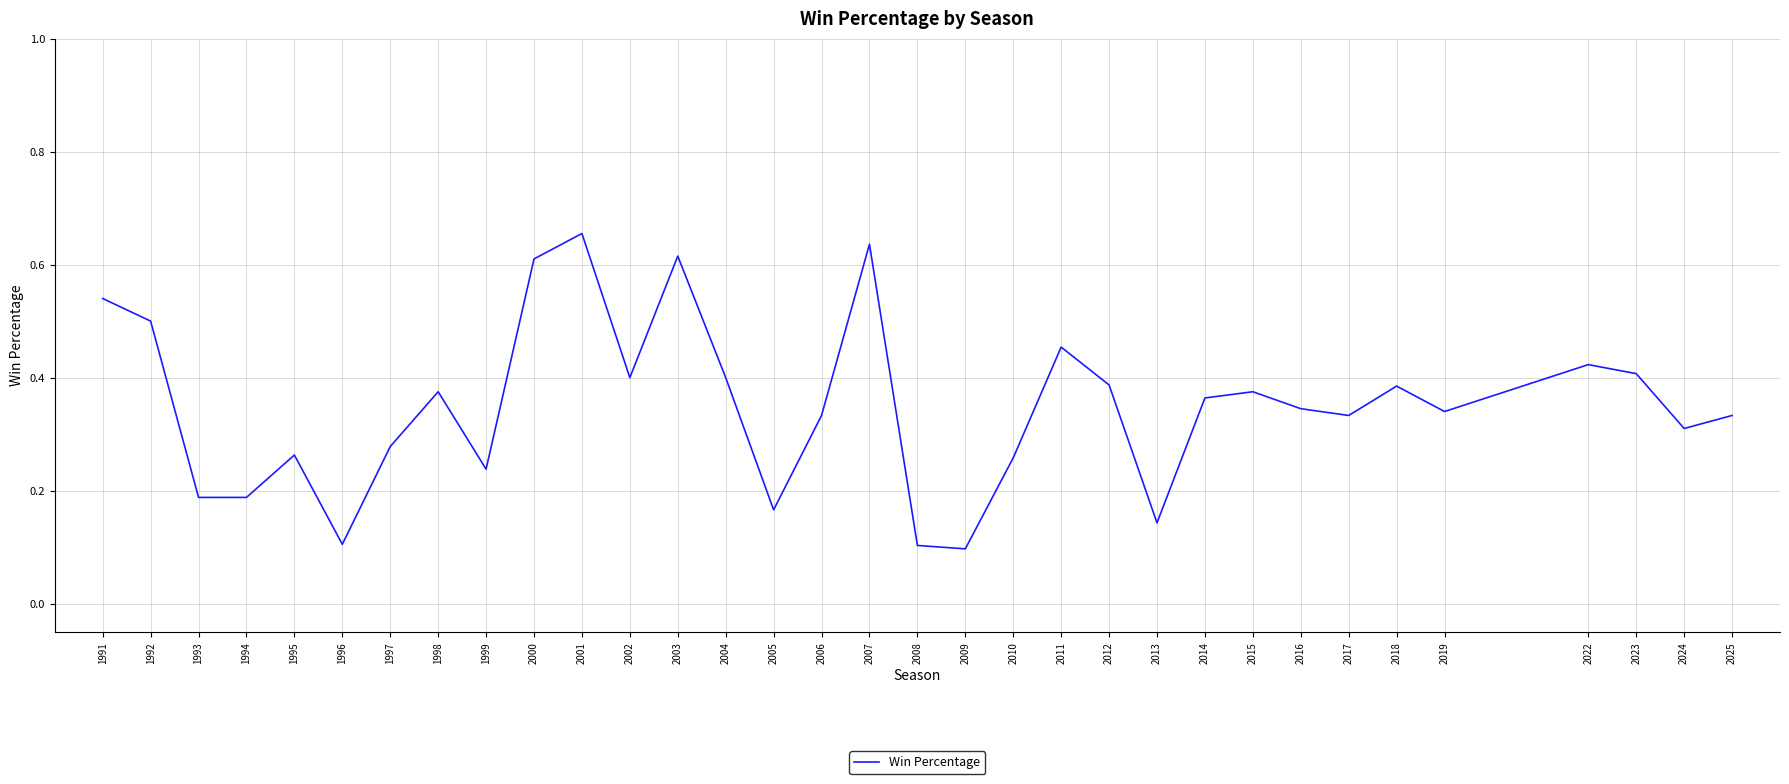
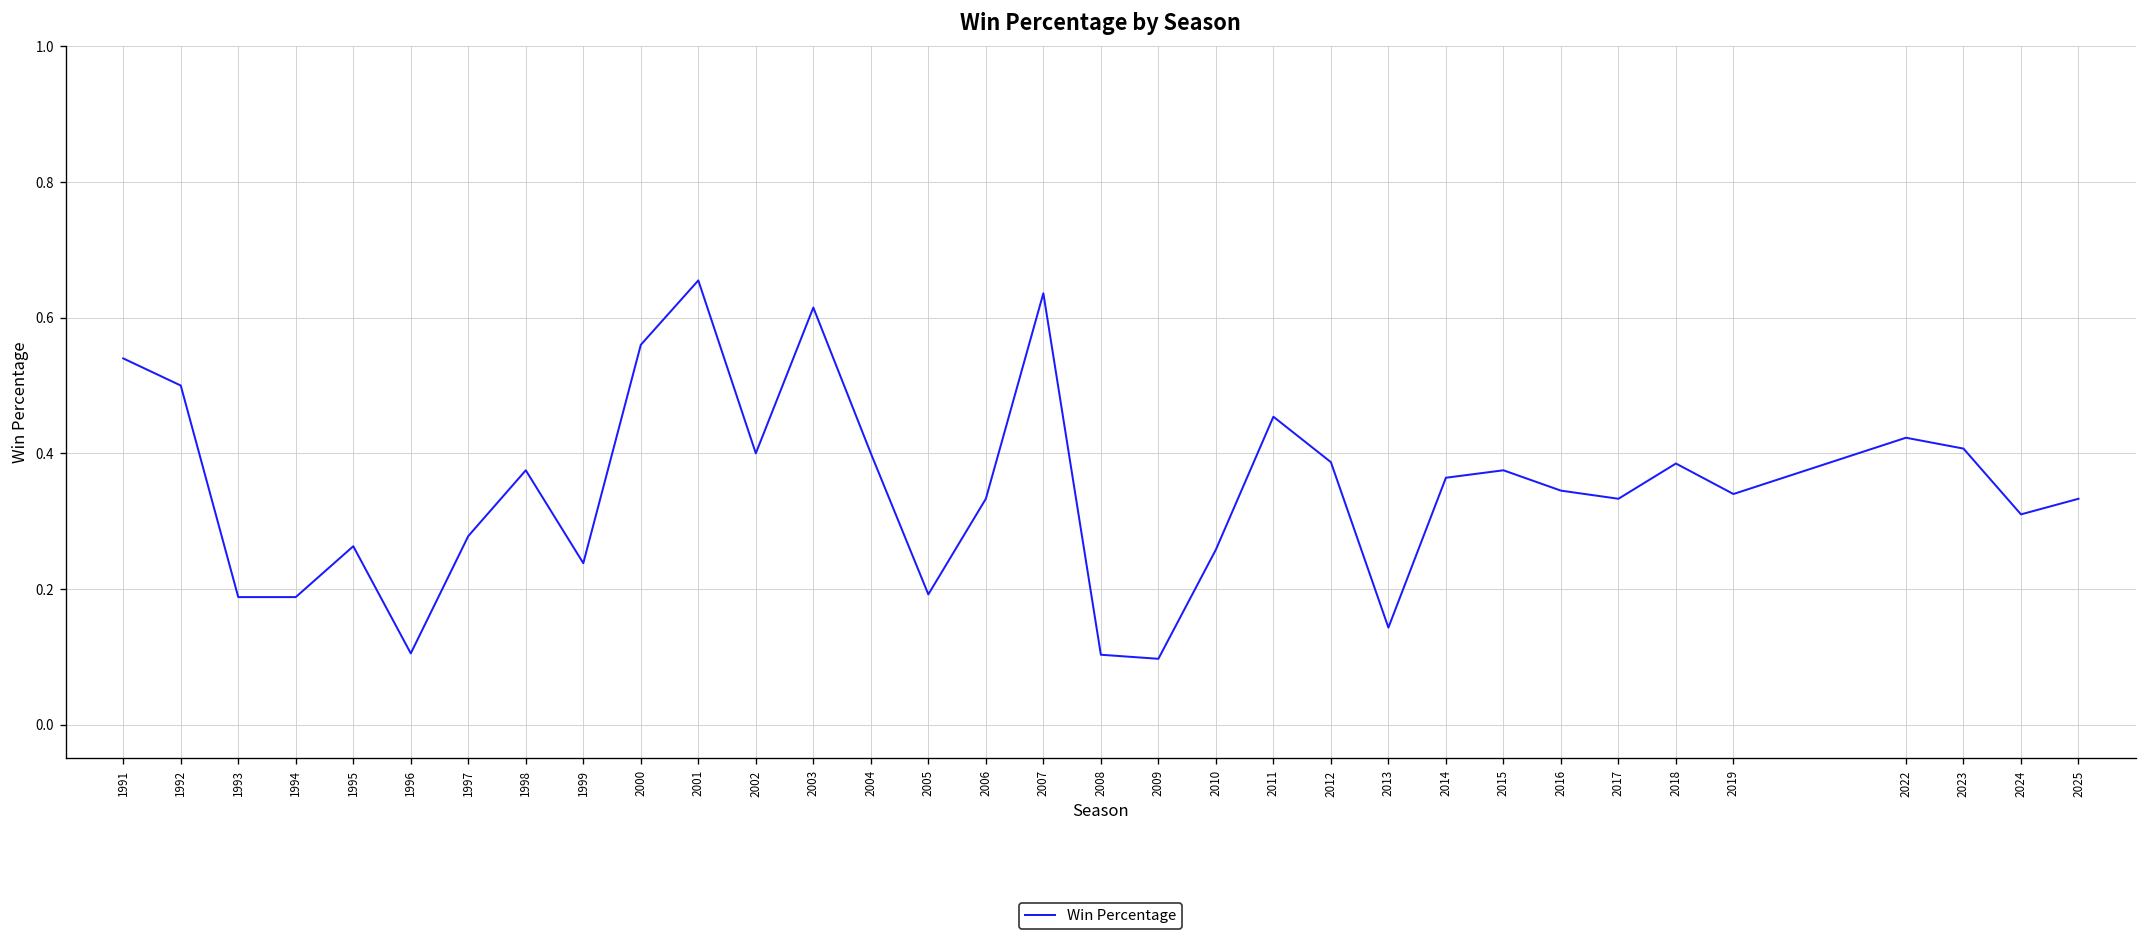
  {
    "1991": 0.54,
    "1992": 0.50,
    "1993": 0.19,
    "1994": 0.19,
    "1995": 0.26,
    "1996": 0.11,
    "1997": 0.28,
    "1998": 0.38,
    "1999": 0.24,
-   "2000": 0.61,
+   "2000": 0.56,
    "2001": 0.66,
    "2002": 0.40,
    "2003": 0.62,
    "2004": 0.40,
-   "2005": 0.17,
+   "2005": 0.19,
    "2006": 0.33,
    "2007": 0.64,
    "2008": 0.10,
    "2009": 0.10,
    "2010": 0.26,
    "2011": 0.45,
    "2012": 0.39,
    "2013": 0.14,
    "2014": 0.36,
    "2015": 0.38,
    "2016": 0.35,
    "2017": 0.33,
    "2018": 0.39,
    "2019": 0.34,
    "2022": 0.42,
    "2023": 0.41,
    "2024": 0.31,
    "2025": 0.33
  }
